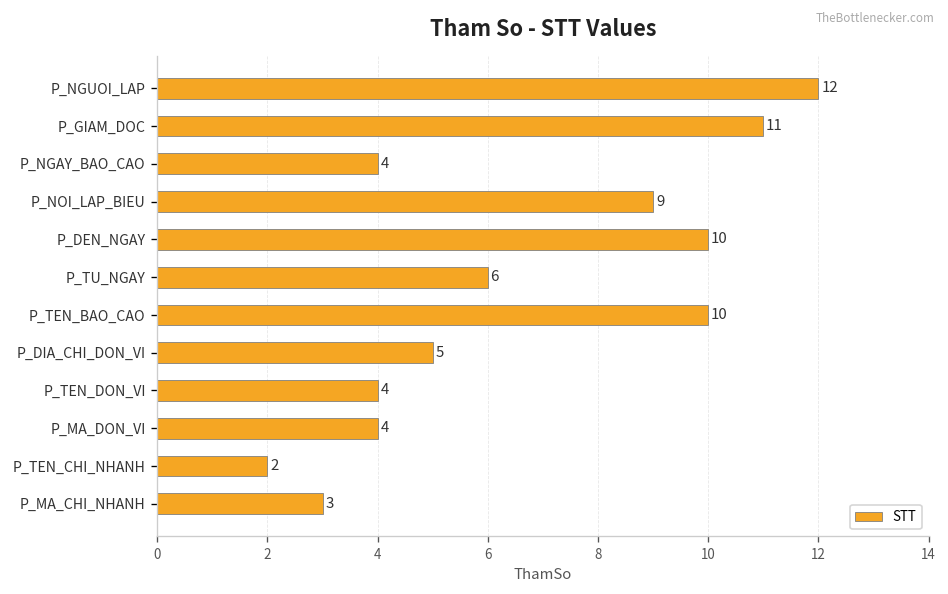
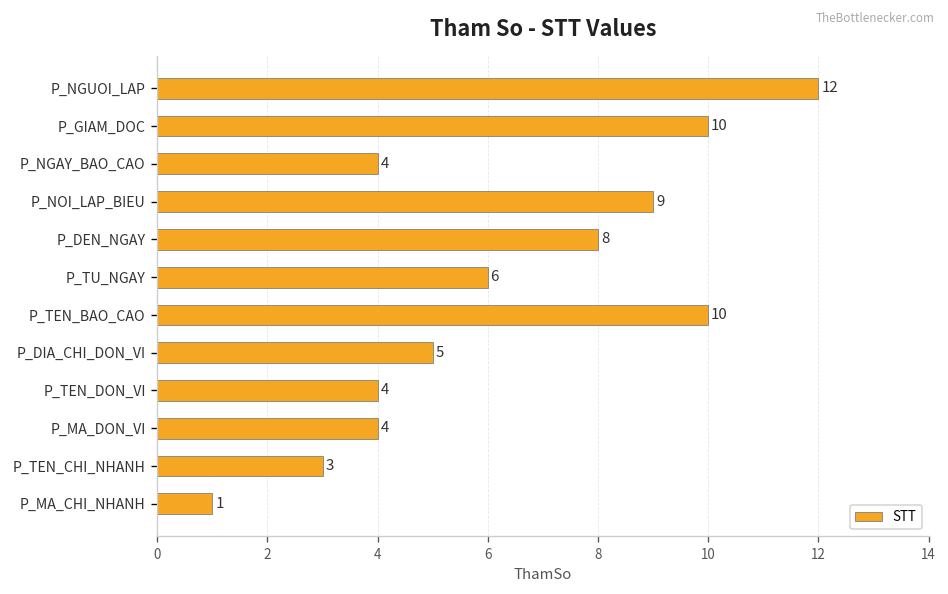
  {
    "P_NGUOI_LAP": 12,
-   "P_GIAM_DOC": 11,
+   "P_GIAM_DOC": 10,
    "P_NGAY_BAO_CAO": 4,
    "P_NOI_LAP_BIEU": 9,
-   "P_DEN_NGAY": 10,
+   "P_DEN_NGAY": 8,
    "P_TU_NGAY": 6,
    "P_TEN_BAO_CAO": 10,
    "P_DIA_CHI_DON_VI": 5,
    "P_TEN_DON_VI": 4,
    "P_MA_DON_VI": 4,
-   "P_TEN_CHI_NHANH": 2,
-   "P_MA_CHI_NHANH": 3
+   "P_TEN_CHI_NHANH": 3,
+   "P_MA_CHI_NHANH": 1
  }
